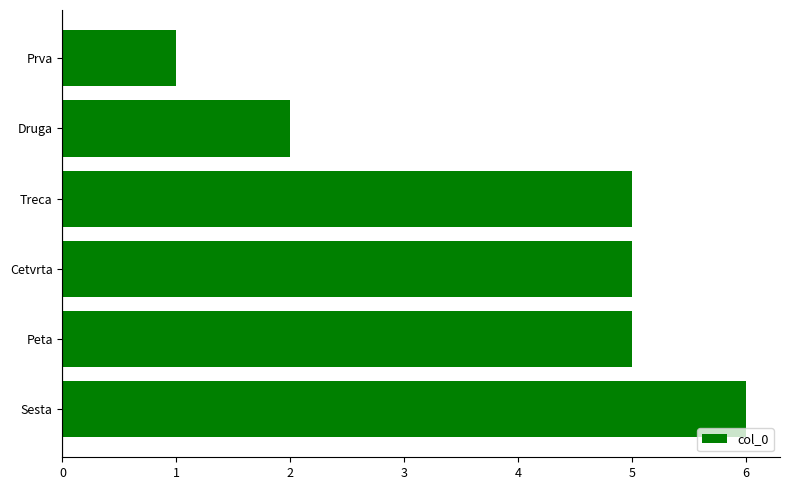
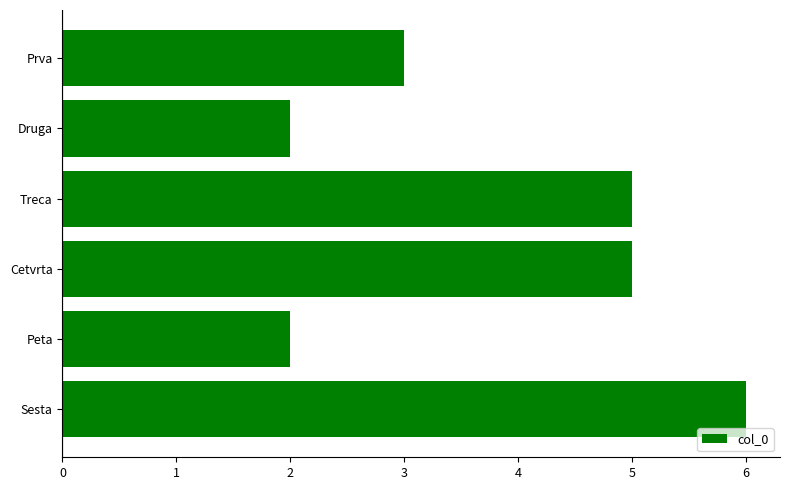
  {
-   "Prva": 1,
+   "Prva": 3,
    "Druga": 2,
    "Treca": 5,
    "Cetvrta": 5,
-   "Peta": 5,
+   "Peta": 2,
    "Sesta": 6
  }
